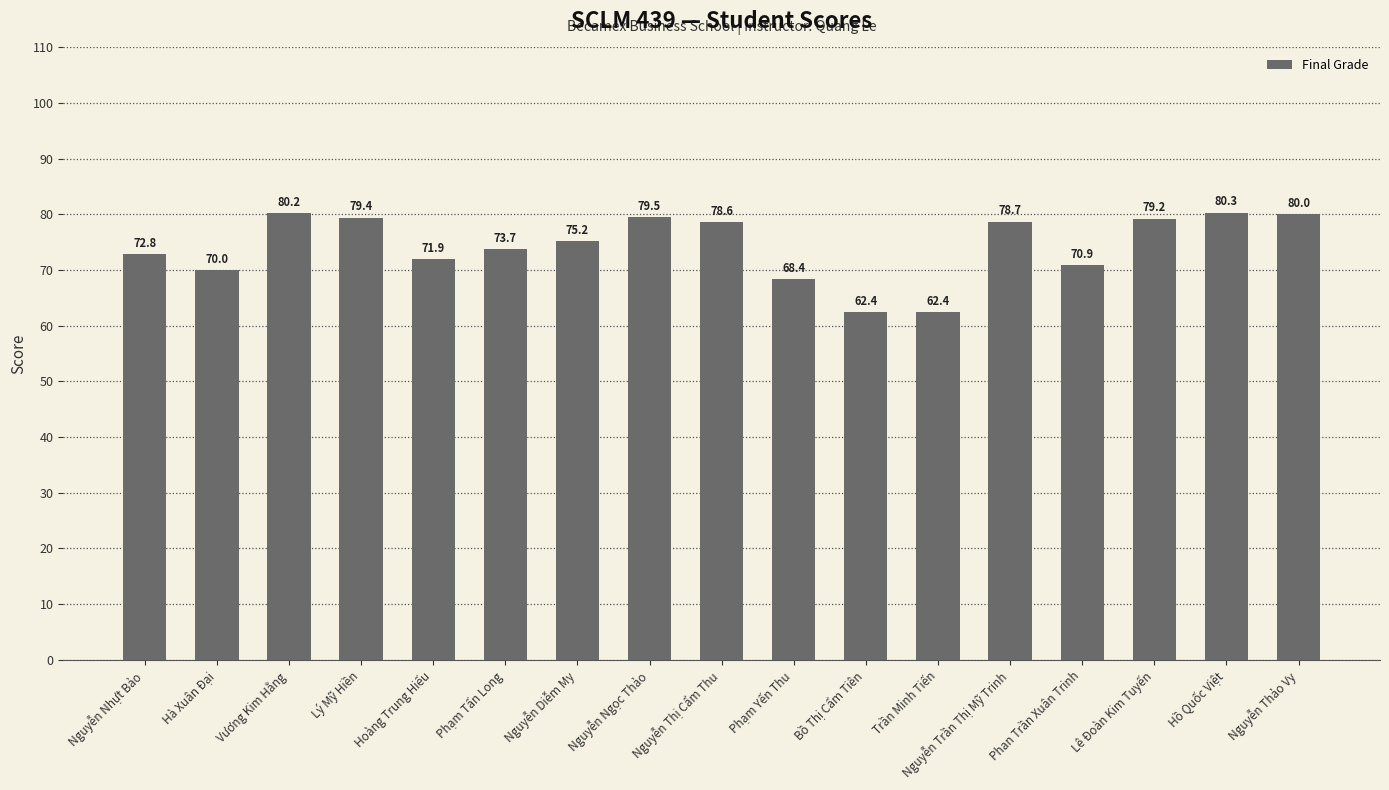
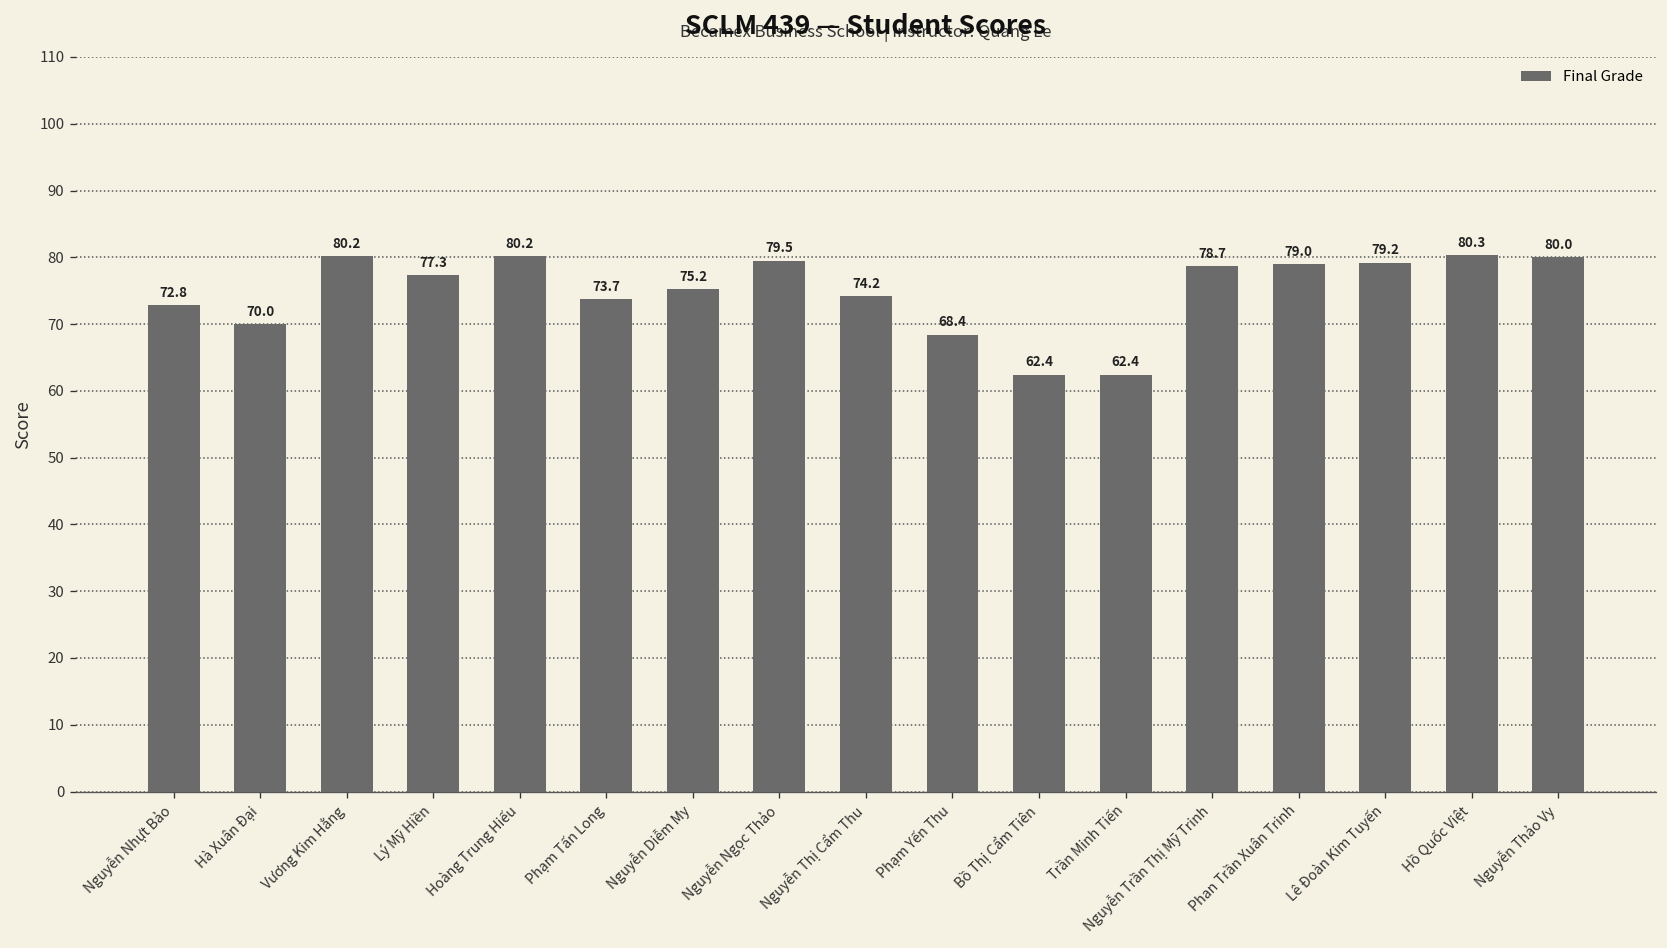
  {
    "Nguyễn Nhựt Bảo": 72.8,
    "Hà Xuân Đại": 70.0,
    "Vương Kim Hằng": 80.2,
-   "Lý Mỹ Hiền": 79.4,
-   "Hoàng Trung Hiếu": 71.9,
+   "Lý Mỹ Hiền": 77.3,
+   "Hoàng Trung Hiếu": 80.2,
    "Phạm Tấn Long": 73.7,
    "Nguyễn Diễm My": 75.2,
    "Nguyễn Ngọc Thảo": 79.5,
-   "Nguyễn Thị Cẩm Thu": 78.6,
+   "Nguyễn Thị Cẩm Thu": 74.2,
    "Phạm Yến Thu": 68.4,
    "Bồ Thị Cẩm Tiên": 62.4,
    "Trần Minh Tiến": 62.4,
    "Nguyễn Trần Thị Mỹ Trinh": 78.7,
-   "Phan Trần Xuân Trinh": 70.9,
+   "Phan Trần Xuân Trinh": 79.0,
    "Lê Đoàn Kim Tuyến": 79.2,
    "Hồ Quốc Việt": 80.3,
    "Nguyễn Thảo Vy": 80.0
  }
